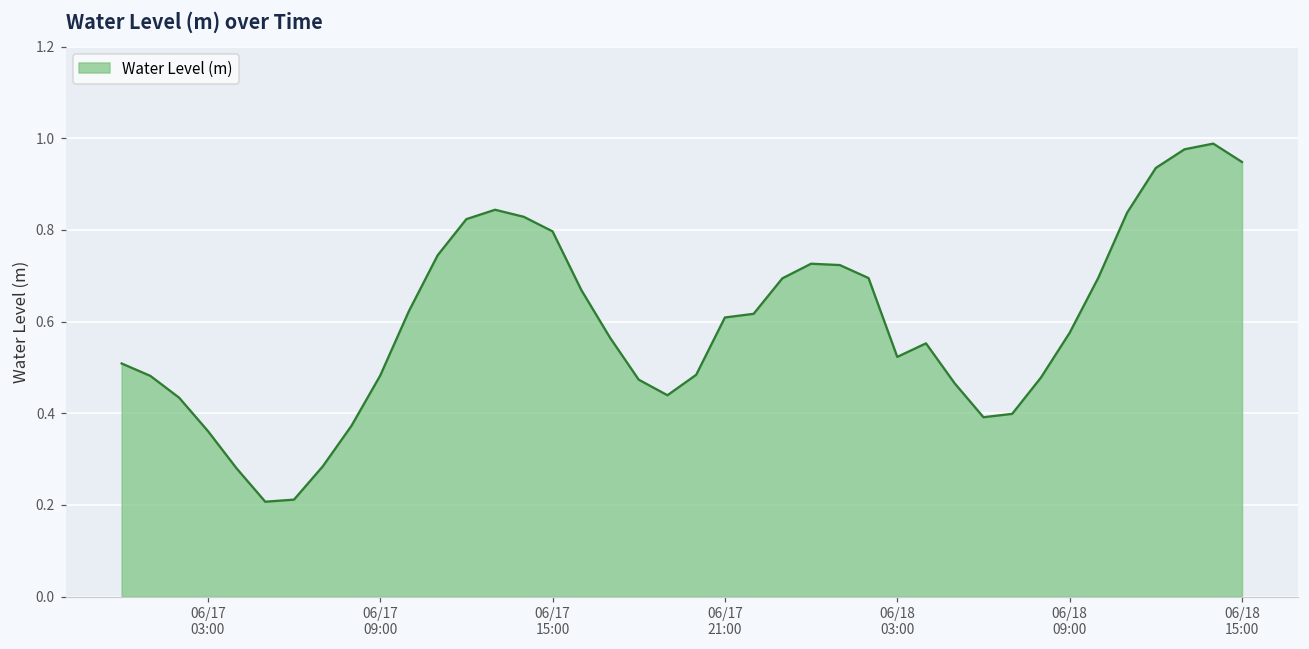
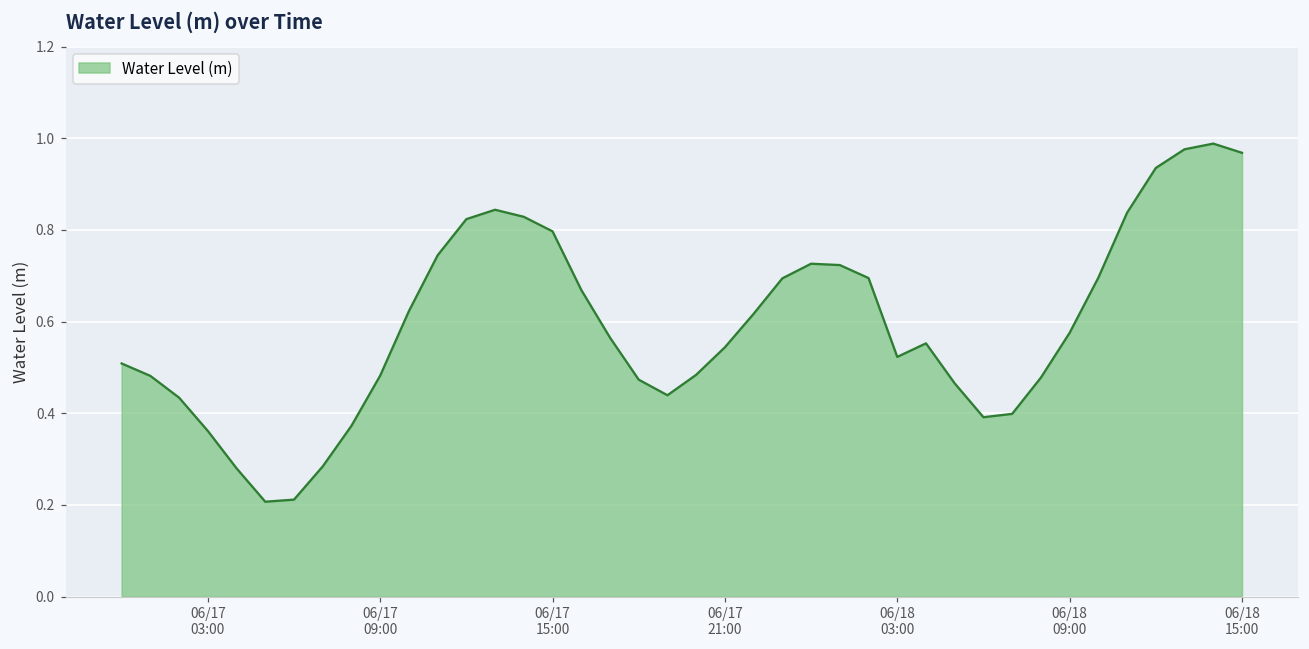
  {
    "06/17 03:00": 0.36,
    "06/17 09:00": 0.48,
    "06/17 15:00": 0.80,
-   "06/17 21:00": 0.61,
+   "06/17 21:00": 0.54,
    "06/18 03:00": 0.52,
    "06/18 09:00": 0.58,
-   "06/18 15:00": 0.95
+   "06/18 15:00": 0.97
  }
